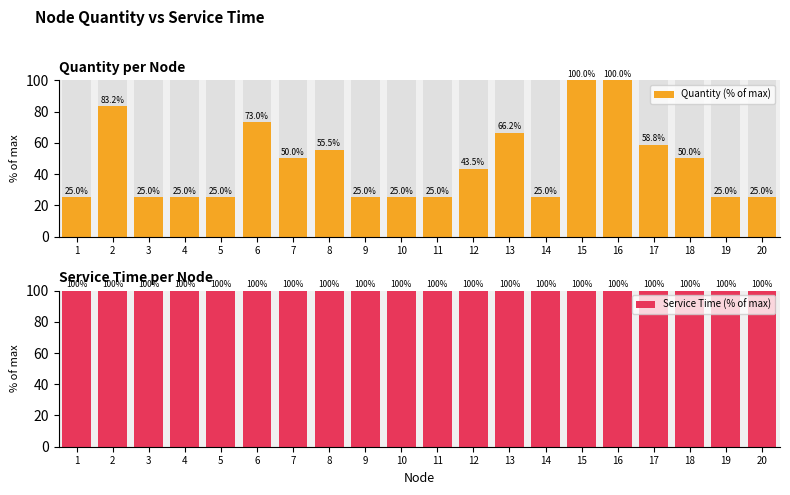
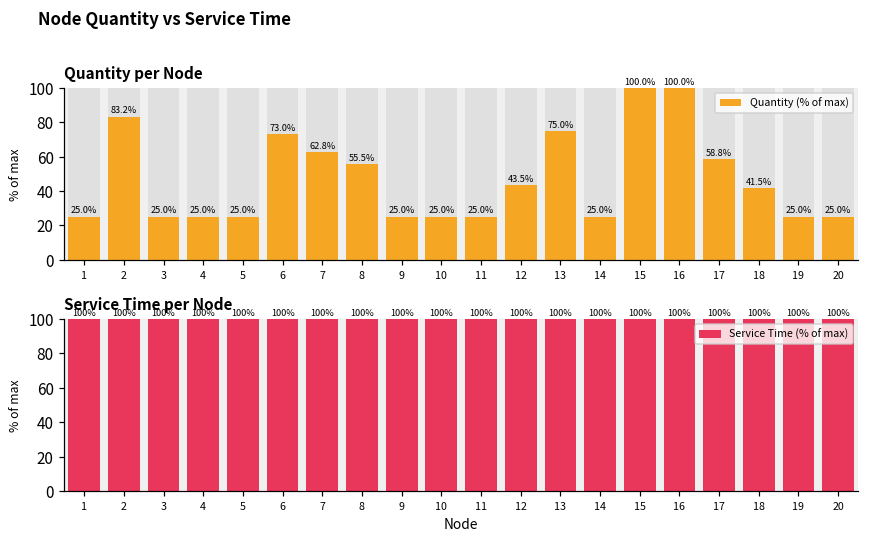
  {
    "Quantity per Node": {
      "Quantity (% of max)": {
-       "7": "50.0%",
-       "13": "66.2%",
+       "7": "62.8%",
+       "13": "75.0%",
        "15": "100.0%",
        "16": "100.0%",
-       "18": "50.0%"
+       "18": "41.5%"
      }
    },
    "Service Time per Node": {
      "1": "100%",
      "2": "100%",
      "3": "100%",
      "4": "100%",
      "5": "100%",
      "6": "100%",
      "7": "100%",
      "8": "100%",
      "9": "100%",
      "10": "100%",
      "11": "100%",
      "12": "100%",
      "13": "100%",
      "14": "100%",
      "15": "100%",
      "16": "100%",
      "17": "100%",
      "18": "100%",
      "19": "100%",
      "20": "100%"
    }
  }
